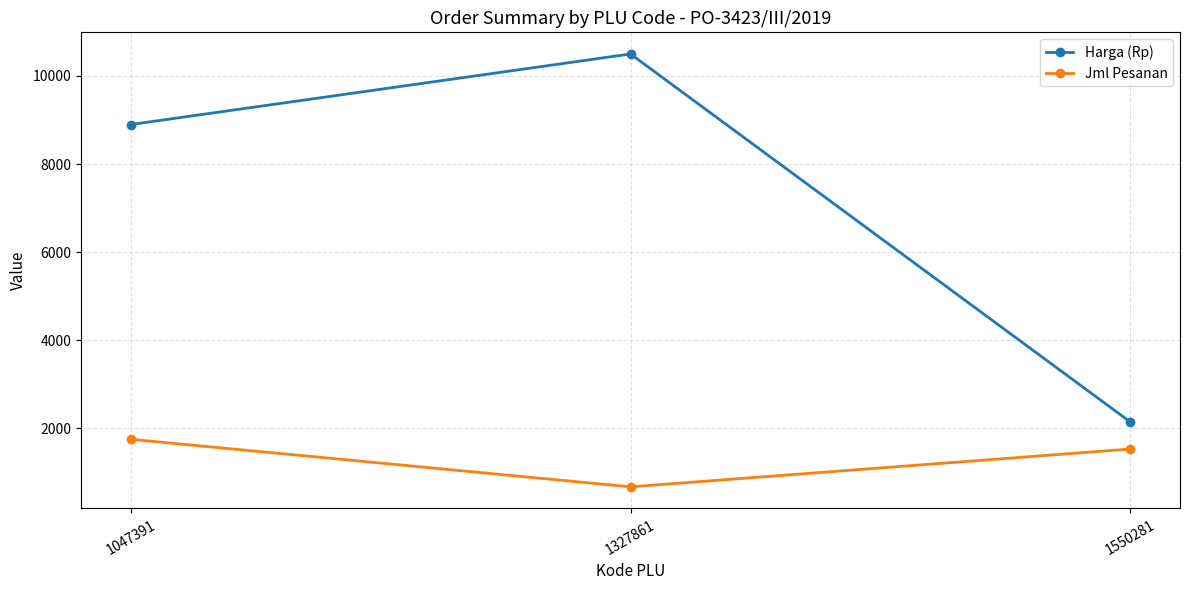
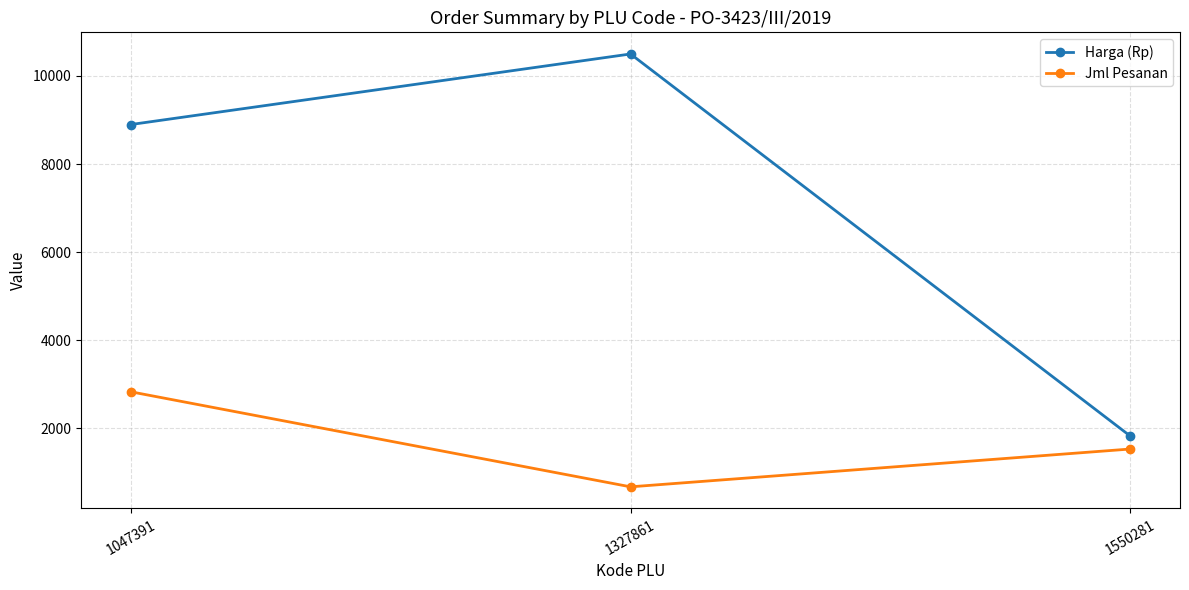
  {
    "Harga (Rp)": {
      "1047391": 8900,
      "1327861": 10500,
-     "1550281": 2200
+     "1550281": 1800
    },
    "Jml Pesanan": {
-     "1047391": 1800,
+     "1047391": 2800,
      "1327861": 700,
      "1550281": 1500
    }
  }
